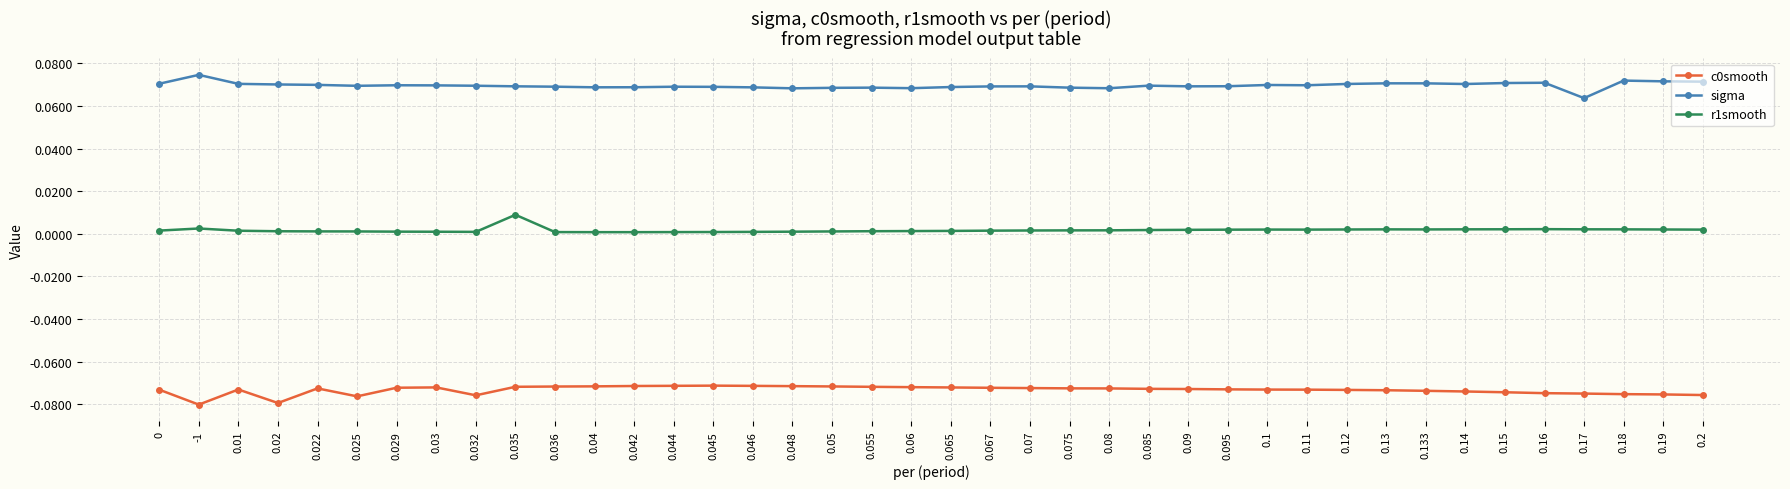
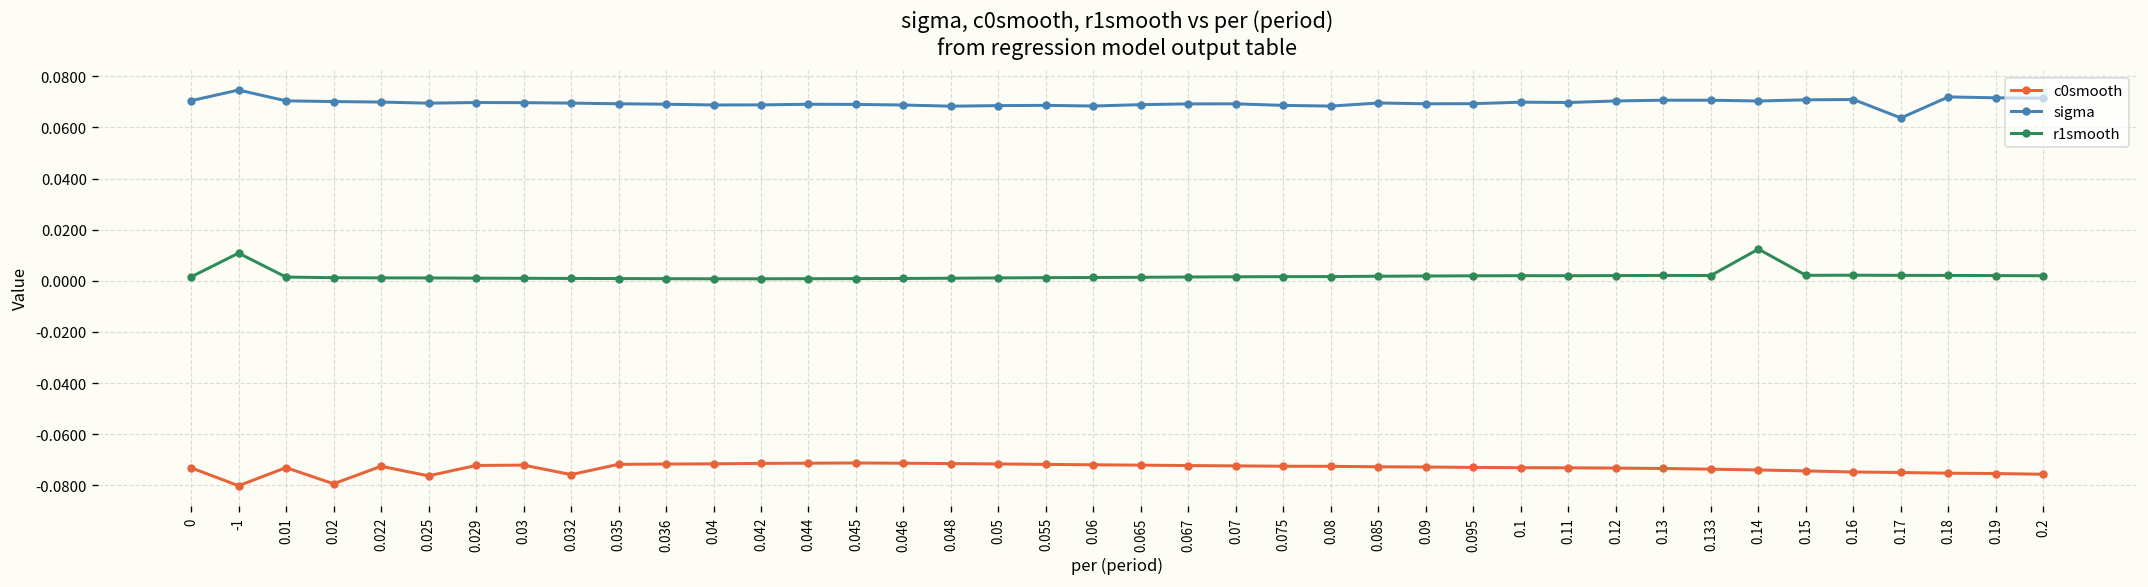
  {
    "c0smooth": {
      "0": -0.073,
      "-1": -0.080,
      "0.01": -0.073,
      "0.02": -0.079,
      "0.022": -0.073,
      "0.025": -0.076,
      "0.029": -0.072,
      "0.03": -0.072,
      "0.032": -0.076,
      "0.035": -0.072,
      "0.036": -0.072,
      "0.04": -0.072,
      "0.042": -0.071,
      "0.044": -0.071,
      "0.045": -0.071,
      "0.046": -0.071,
      "0.048": -0.071,
      "0.05": -0.072,
      "0.055": -0.072,
      "0.06": -0.072,
      "0.065": -0.072,
      "0.067": -0.072,
      "0.07": -0.072,
      "0.075": -0.073,
      "0.08": -0.073,
      "0.085": -0.073,
      "0.09": -0.073,
      "0.095": -0.073,
      "0.1": -0.073,
      "0.11": -0.073,
      "0.12": -0.073,
      "0.13": -0.073,
      "0.133": -0.074,
      "0.14": -0.074,
      "0.15": -0.074,
      "0.16": -0.075,
      "0.17": -0.075,
      "0.18": -0.075,
      "0.19": -0.075,
      "0.2": -0.076
    },
    "sigma": {
      "0": 0.070,
      "-1": 0.075,
      "0.01": 0.070,
      "0.02": 0.070,
      "0.022": 0.070,
      "0.025": 0.070,
      "0.029": 0.070,
      "0.03": 0.070,
      "0.032": 0.070,
      "0.035": 0.069,
      "0.036": 0.069,
      "0.04": 0.069,
      "0.042": 0.069,
      "0.044": 0.069,
      "0.045": 0.069,
      "0.046": 0.069,
      "0.048": 0.068,
      "0.05": 0.069,
      "0.055": 0.069,
      "0.06": 0.068,
      "0.065": 0.069,
      "0.067": 0.069,
      "0.07": 0.069,
      "0.075": 0.069,
      "0.08": 0.068,
      "0.085": 0.070,
      "0.09": 0.069,
      "0.095": 0.069,
      "0.1": 0.070,
      "0.11": 0.070,
      "0.12": 0.070,
      "0.13": 0.071,
      "0.133": 0.071,
      "0.14": 0.070,
      "0.15": 0.071,
      "0.16": 0.071,
      "0.17": 0.064,
      "0.18": 0.072,
      "0.19": 0.072
    },
    "r1smooth": {
      "0": 0.002,
-     "-1": 0.003,
+     "-1": 0.011,
      "0.01": 0.001,
      "0.02": 0.001,
      "0.022": 0.001,
      "0.025": 0.001,
      "0.029": 0.001,
      "0.03": 0.001,
      "0.032": 0.001,
-     "0.035": 0.009,
+     "0.035": 0.001,
      "0.036": 0.001,
      "0.04": 0.001,
      "0.042": 0.001,
      "0.044": 0.001,
      "0.045": 0.001,
      "0.046": 0.001,
      "0.048": 0.001,
      "0.05": 0.001,
      "0.055": 0.001,
      "0.06": 0.001,
      "0.065": 0.001,
      "0.067": 0.002,
      "0.07": 0.002,
      "0.075": 0.002,
      "0.08": 0.002,
      "0.085": 0.002,
      "0.09": 0.002,
      "0.095": 0.002,
      "0.1": 0.002,
      "0.11": 0.002,
      "0.12": 0.002,
      "0.13": 0.002,
      "0.133": 0.002,
-     "0.14": 0.002,
+     "0.14": 0.012,
      "0.15": 0.002,
      "0.16": 0.002,
      "0.17": 0.002,
      "0.18": 0.002,
      "0.19": 0.002,
      "0.2": 0.002
    }
  }
